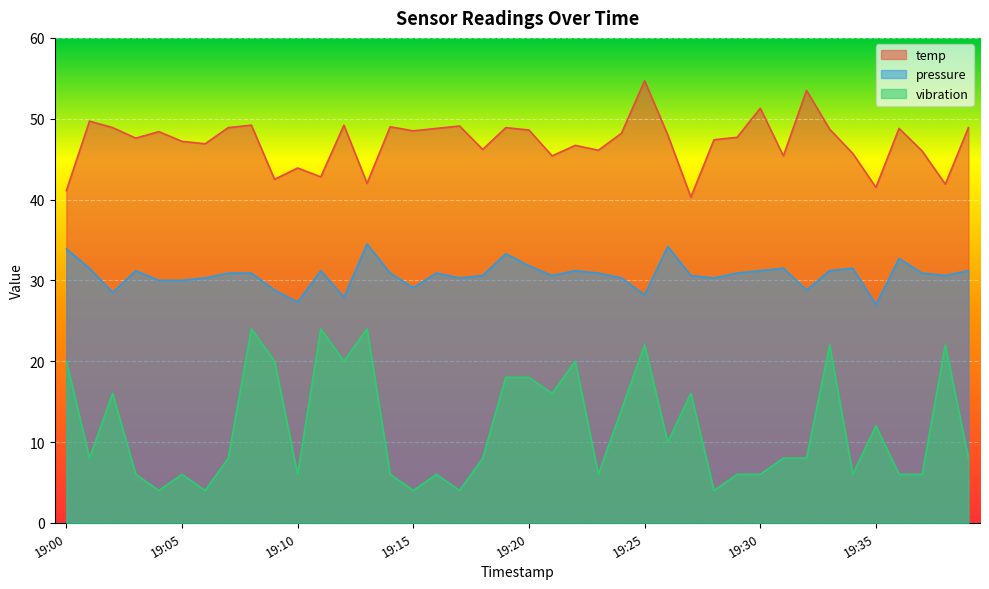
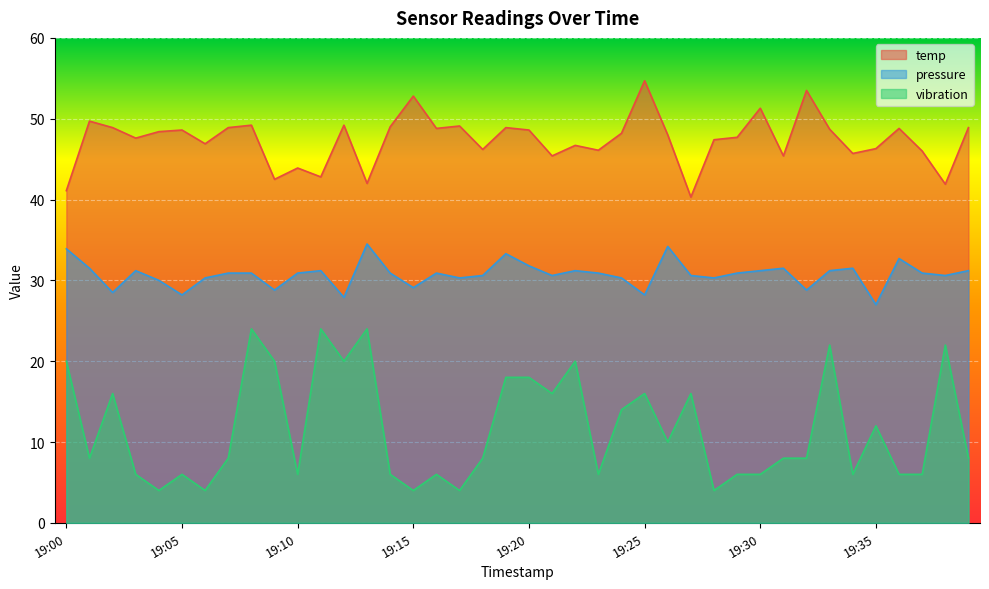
  {
    "temp": {
      "19:00": 41,
-     "19:05": 47,
+     "19:05": 49,
      "19:10": 44,
-     "19:15": 49,
+     "19:15": 53,
      "19:20": 49,
      "19:25": 55,
      "19:30": 51,
-     "19:35": 42
+     "19:35": 46
    },
    "pressure": {
      "19:00": 34,
-     "19:05": 30,
-     "19:10": 27,
+     "19:05": 28,
+     "19:10": 31,
      "19:15": 29,
      "19:20": 32,
      "19:25": 28,
      "19:30": 31,
      "19:35": 27
    },
    "vibration": {
      "19:00": 20,
      "19:05": 6,
      "19:10": 6,
      "19:15": 4,
      "19:20": 18,
-     "19:25": 22,
+     "19:25": 16,
      "19:30": 6,
      "19:35": 12
    }
  }
